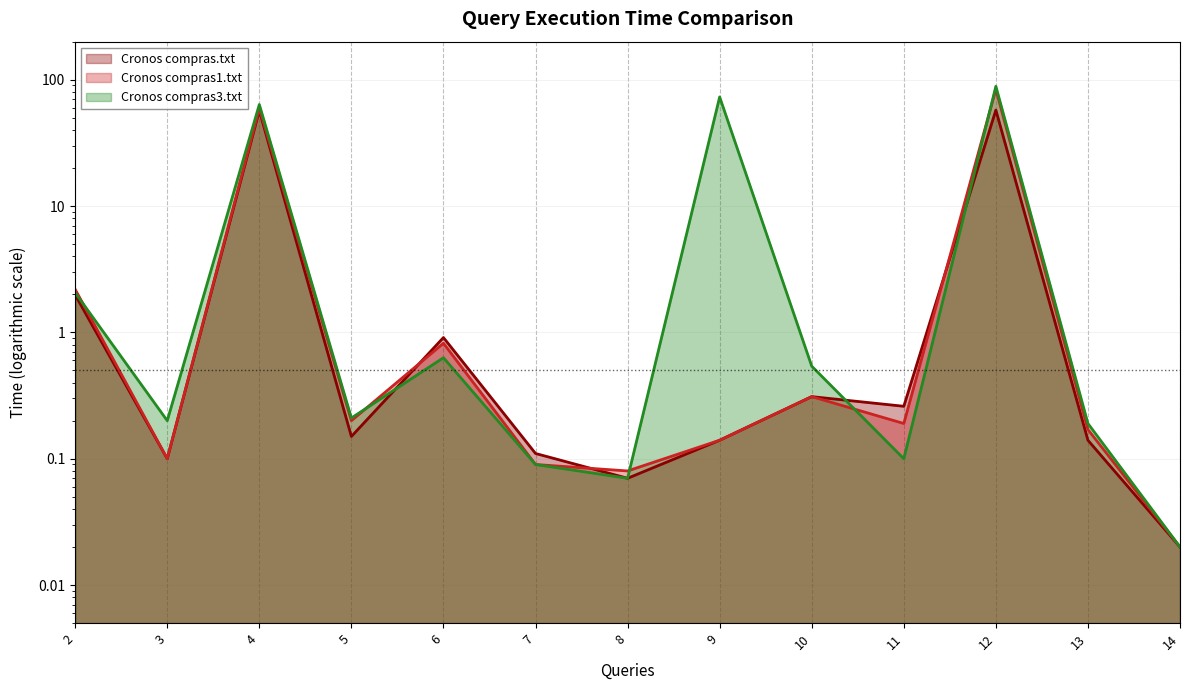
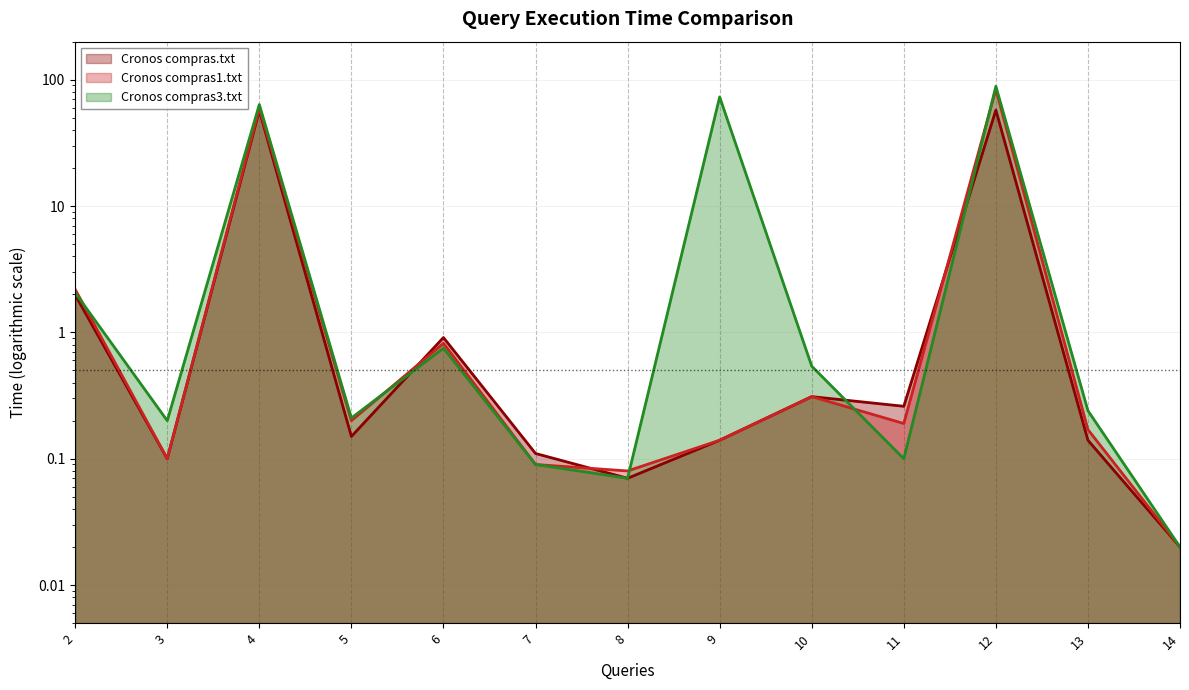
  {
    "Cronos compras3.txt": {
      "3": 0.20,
      "4": 60,
      "5": 0.21,
-     "6": 0.6,
+     "6": 0.8,
      "9": 70,
      "10": 0.54,
      "11": 0.10,
      "12": 90,
-     "13": 0.19
+     "13": 0.24
    }
  }
